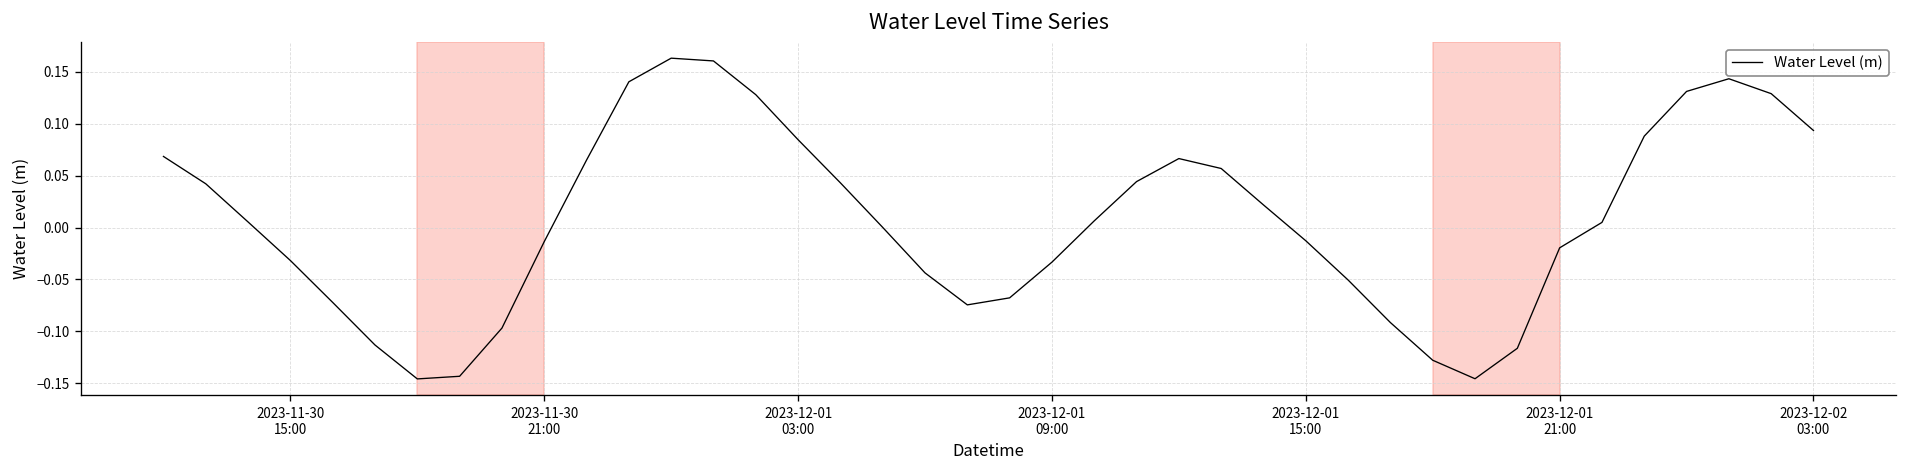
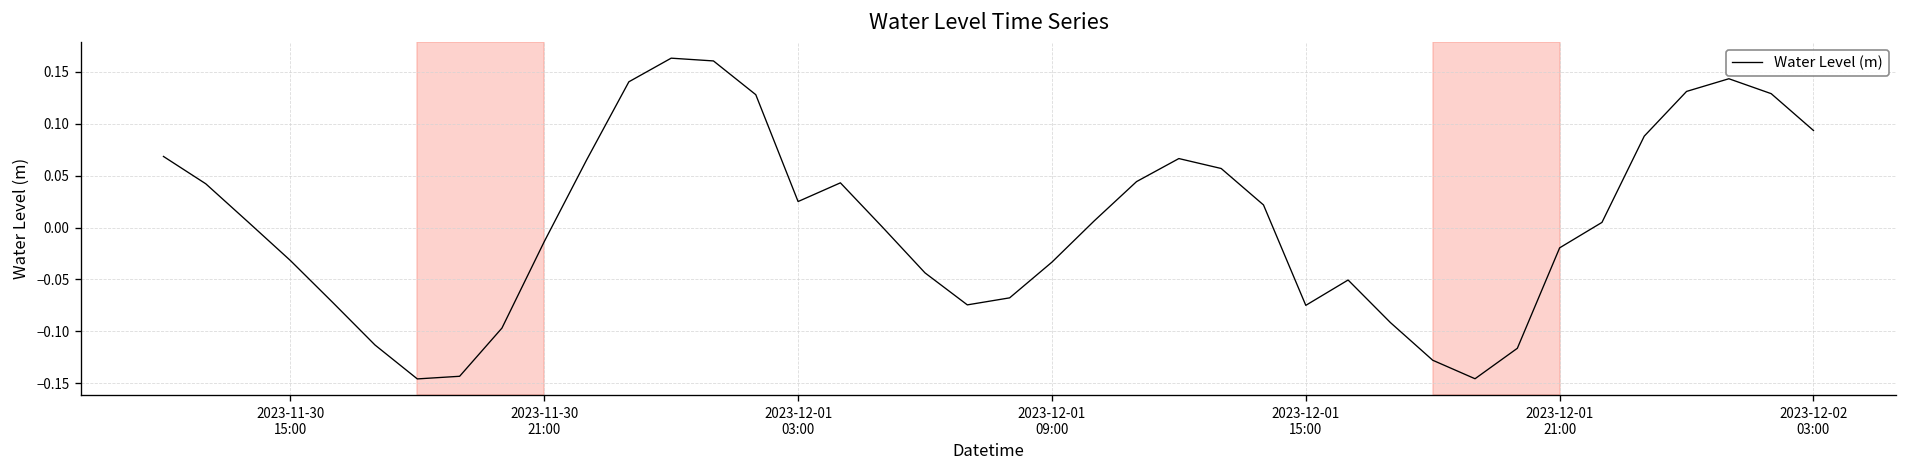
  {
    "2023-11-30 15:00": -0.03,
    "2023-11-30 21:00": -0.01,
-   "2023-12-01 03:00": 0.08,
+   "2023-12-01 03:00": 0.03,
    "2023-12-01 09:00": -0.03,
-   "2023-12-01 15:00": -0.01,
+   "2023-12-01 15:00": -0.08,
    "2023-12-01 21:00": -0.02,
    "2023-12-02 03:00": 0.09
  }
